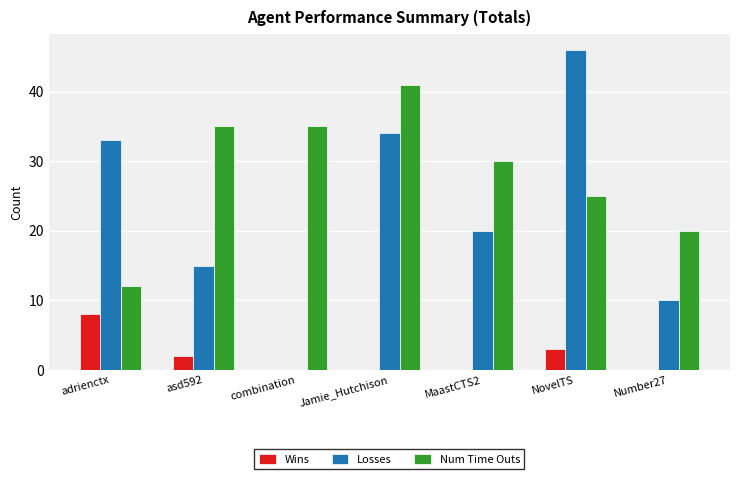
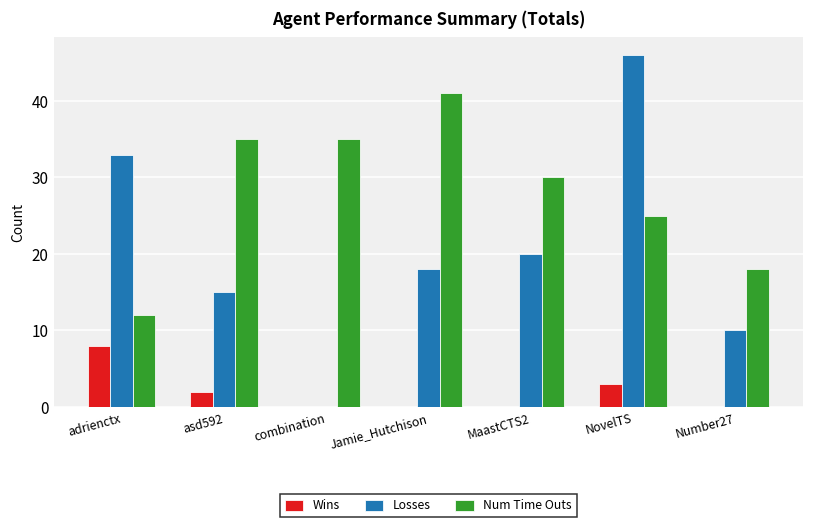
  {
    "Wins": {
      "adrienctx": 8,
      "asd592": 2,
      "combination": 0,
      "Jamie_Hutchison": 0,
      "MaastCTS2": 0,
      "NovelTS": 3,
      "Number27": 0
    },
    "Losses": {
      "adrienctx": 33,
      "asd592": 15,
      "combination": 0,
-     "Jamie_Hutchison": 34,
+     "Jamie_Hutchison": 18,
      "MaastCTS2": 20,
      "NovelTS": 46,
      "Number27": 10
    },
    "Num Time Outs": {
      "adrienctx": 12,
      "asd592": 35,
      "combination": 35,
      "Jamie_Hutchison": 41,
      "MaastCTS2": 30,
      "NovelTS": 25,
-     "Number27": 20
+     "Number27": 18
    }
  }
